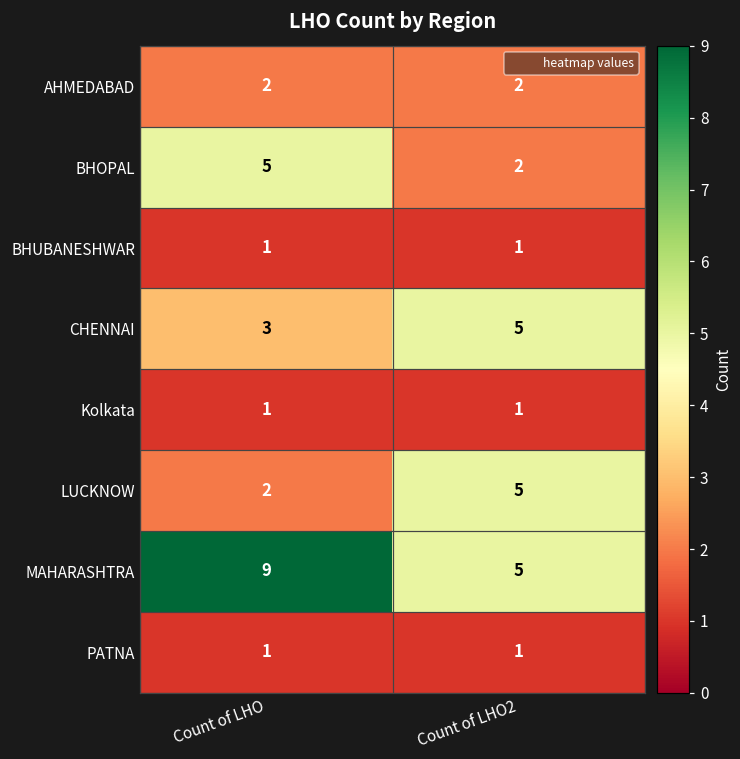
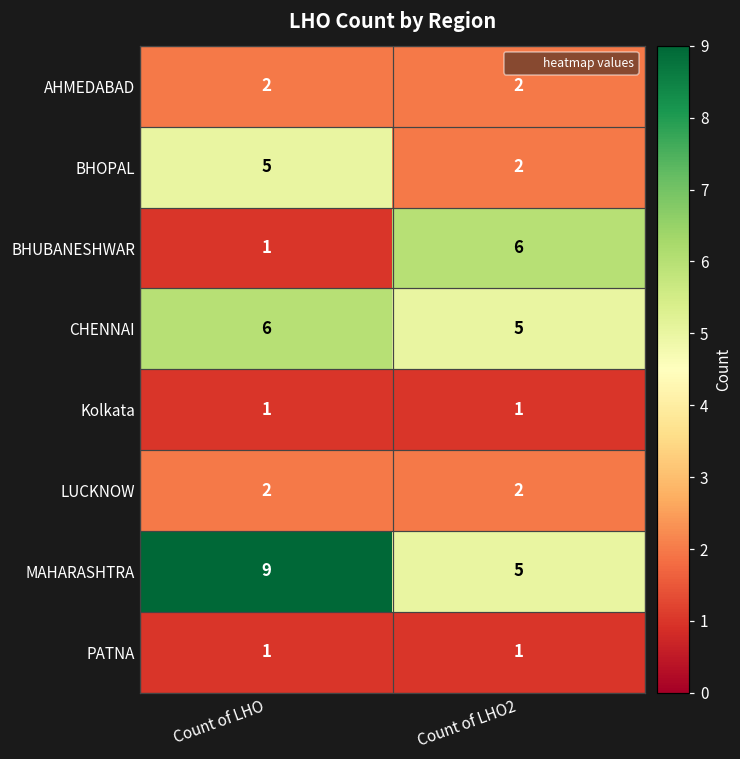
  {
    "AHMEDABAD": {
      "Count of LHO": 2,
      "Count of LHO2": 2
    },
    "BHOPAL": {
      "Count of LHO": 5,
      "Count of LHO2": 2
    },
    "BHUBANESHWAR": {
      "Count of LHO": 1,
-     "Count of LHO2": 1
+     "Count of LHO2": 6
    },
    "CHENNAI": {
-     "Count of LHO": 3,
+     "Count of LHO": 6,
      "Count of LHO2": 5
    },
    "Kolkata": {
      "Count of LHO": 1,
      "Count of LHO2": 1
    },
    "LUCKNOW": {
      "Count of LHO": 2,
-     "Count of LHO2": 5
+     "Count of LHO2": 2
    },
    "MAHARASHTRA": {
      "Count of LHO": 9,
      "Count of LHO2": 5
    },
    "PATNA": {
      "Count of LHO": 1,
      "Count of LHO2": 1
    }
  }
